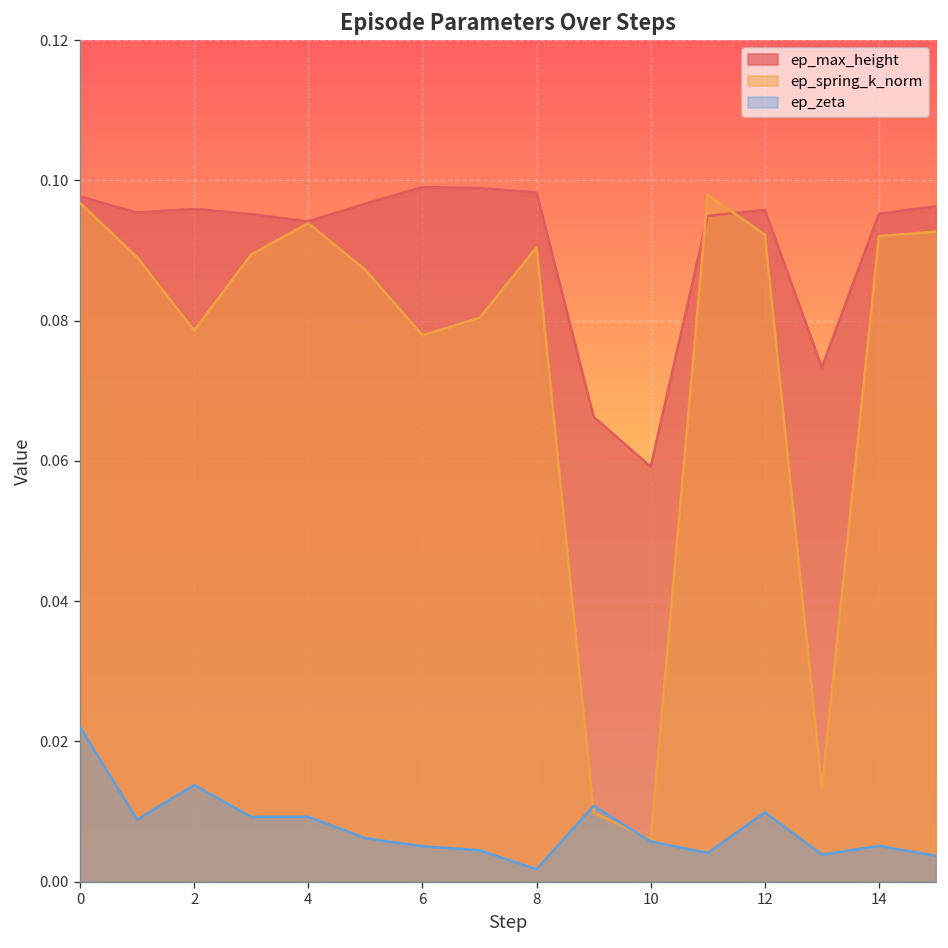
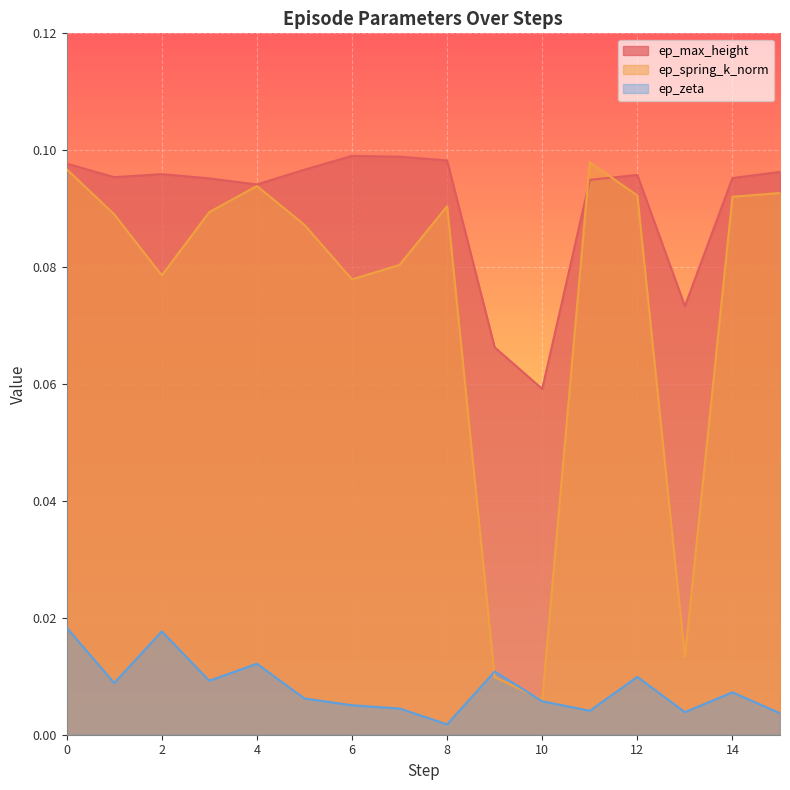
  {
    "ep_max_height": {
      "0": 0.098,
      "2": 0.096,
      "6": 0.099,
      "8": 0.098,
      "10": 0.059,
      "12": 0.096,
      "14": 0.095
    },
    "ep_spring_k_norm": {
      "0": 0.097,
      "2": 0.079,
      "6": 0.078,
      "8": 0.090,
      "12": 0.092,
      "14": 0.092
    },
    "ep_zeta": {
-     "0": 0.022,
-     "2": 0.014,
-     "4": 0.009,
+     "0": 0.018,
+     "2": 0.018,
+     "4": 0.012,
      "6": 0.005,
      "8": 0.002,
      "12": 0.010,
-     "14": 0.005
+     "14": 0.007
    }
  }
